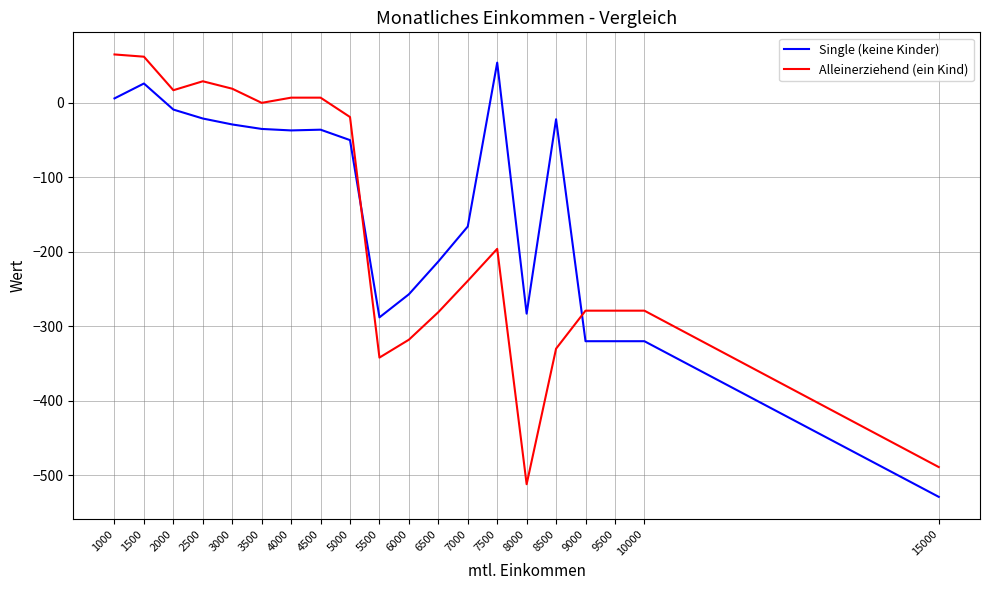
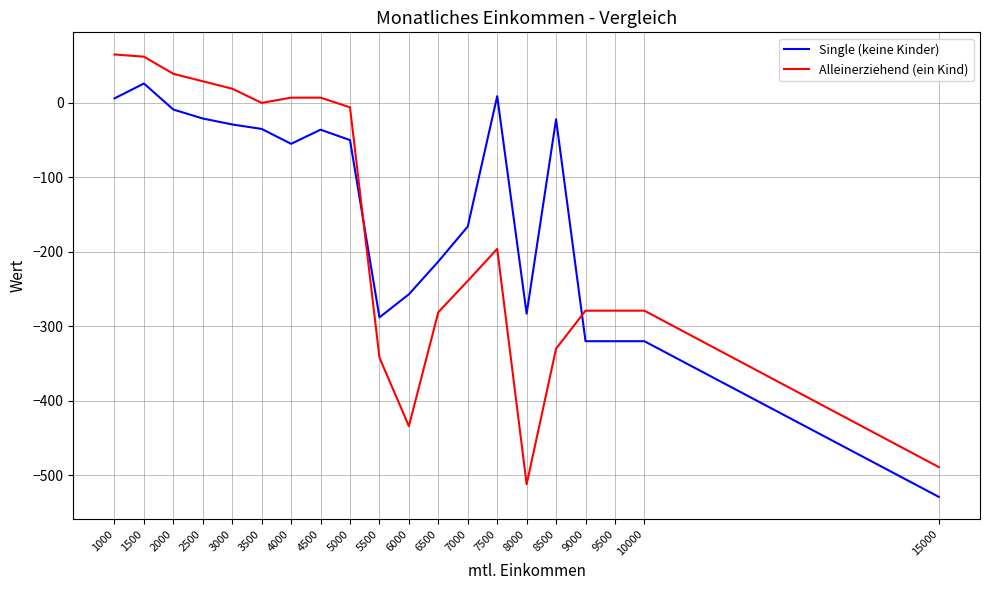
  {
    "Single (keine Kinder)": {
      "1000": 10,
      "1500": 30,
      "2000": -10,
      "2500": -20,
      "3000": -30,
      "3500": -40,
-     "4000": -40,
+     "4000": -60,
      "4500": -40,
      "5000": -50,
      "5500": -290,
      "6000": -260,
      "6500": -210,
      "7000": -170,
-     "7500": 50,
+     "7500": 10,
      "8000": -280,
      "8500": -20,
      "9000": -320,
      "9500": -320,
      "10000": -320,
      "15000": -530
    },
    "Alleinerziehend (ein Kind)": {
      "1000": 70,
      "1500": 60,
-     "2000": 20,
+     "2000": 40,
      "2500": 30,
      "3000": 20,
      "3500": 0,
      "4000": 10,
      "4500": 10,
-     "5000": -20,
+     "5000": -10,
      "5500": -340,
-     "6000": -320,
+     "6000": -430,
      "6500": -280,
      "7000": -240,
      "7500": -200,
      "8000": -510,
      "8500": -330,
      "9000": -280,
      "9500": -280,
      "10000": -280,
      "15000": -490
    }
  }
